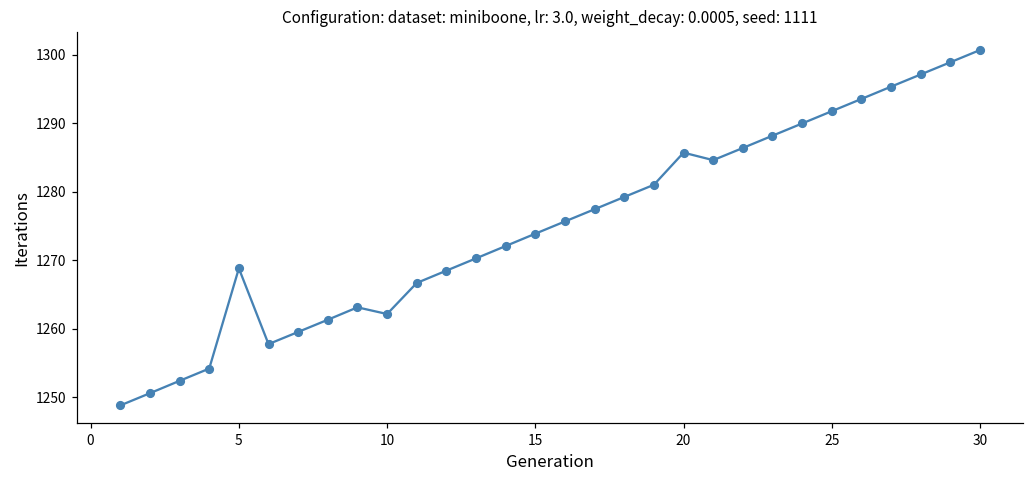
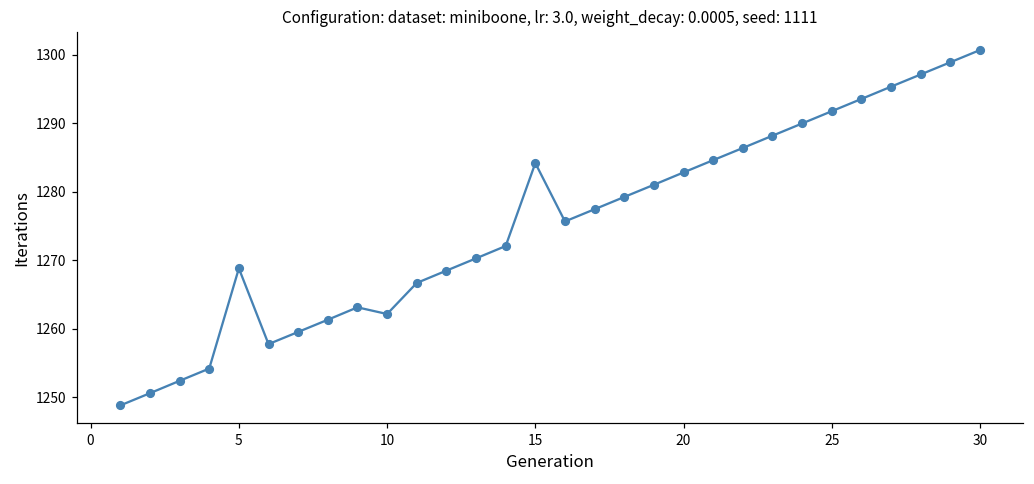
  {
    "5": 1269,
    "10": 1262,
-   "15": 1274,
-   "20": 1286,
+   "15": 1284,
+   "20": 1283,
    "25": 1292,
    "30": 1301
  }
